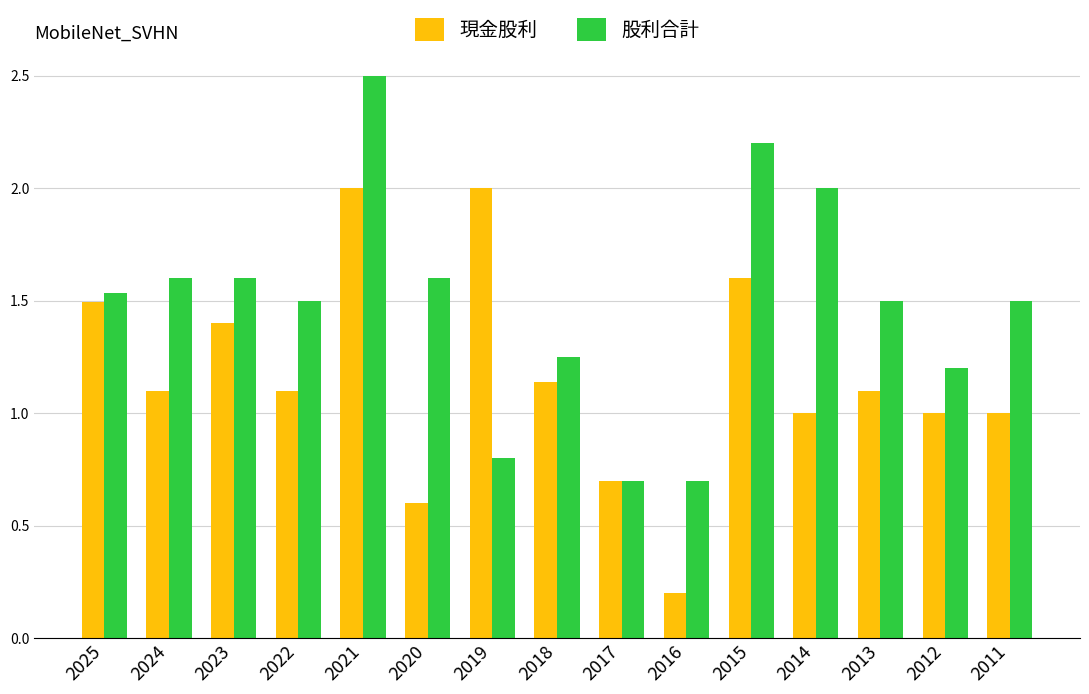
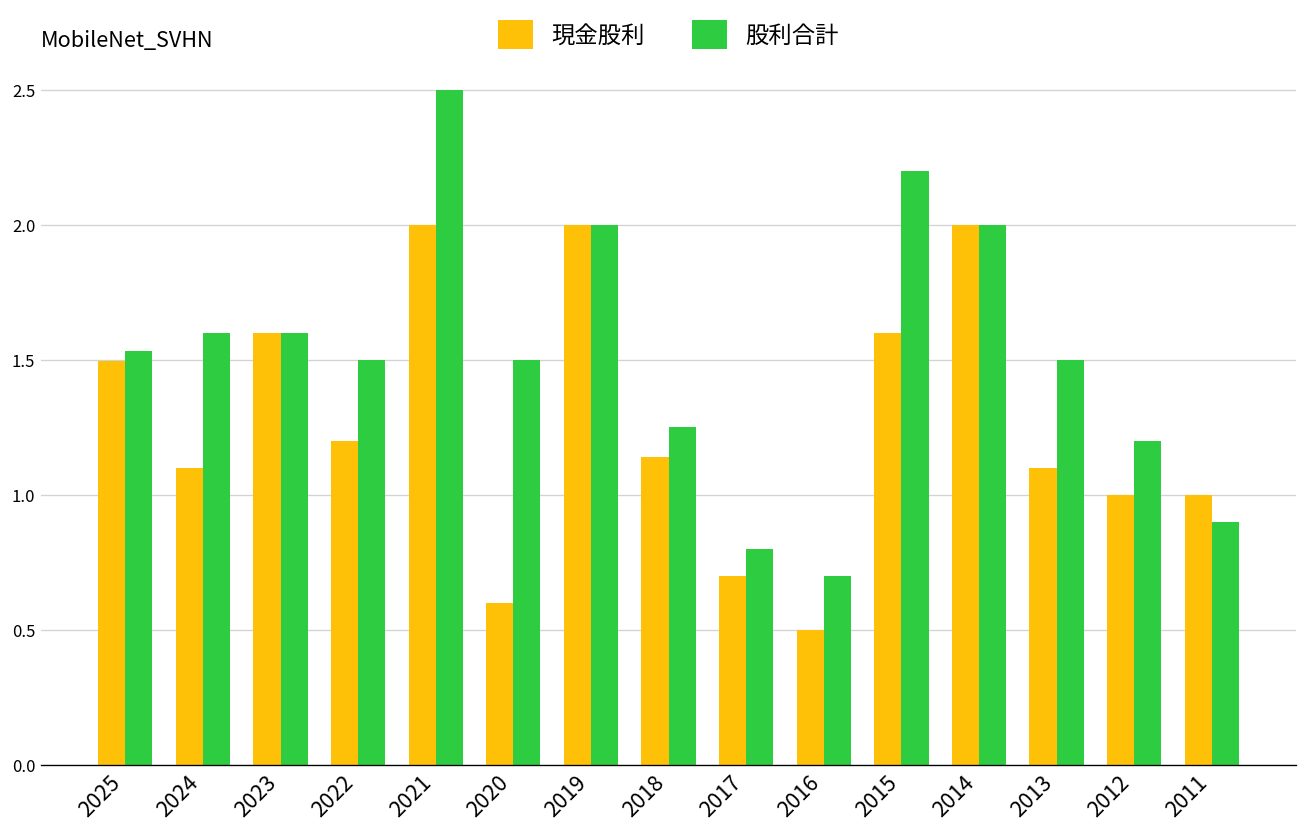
  {
    "現金股利": {
      "2025": 1.5,
      "2024": 1.1,
-     "2023": 1.4,
-     "2022": 1.1,
+     "2023": 1.6,
+     "2022": 1.2,
      "2021": 2.0,
      "2020": 0.6,
      "2019": 2.0,
      "2018": 1.14,
      "2017": 0.7,
-     "2016": 0.2,
+     "2016": 0.5,
      "2015": 1.6,
-     "2014": 1,
+     "2014": 2,
      "2013": 1.1,
      "2012": 1.0,
      "2011": 1.0
    },
    "股利合計": {
      "2025": 1.53,
      "2024": 1.6,
      "2023": 1.6,
      "2022": 1.5,
      "2021": 2.5,
-     "2020": 1.6,
-     "2019": 0.8,
+     "2020": 1.5,
+     "2019": 2.0,
      "2018": 1.25,
-     "2017": 0.7,
+     "2017": 0.8,
      "2016": 0.7,
      "2015": 2.2,
      "2014": 2.0,
      "2013": 1.5,
      "2012": 1.2,
-     "2011": 1.5
+     "2011": 0.9
    }
  }
